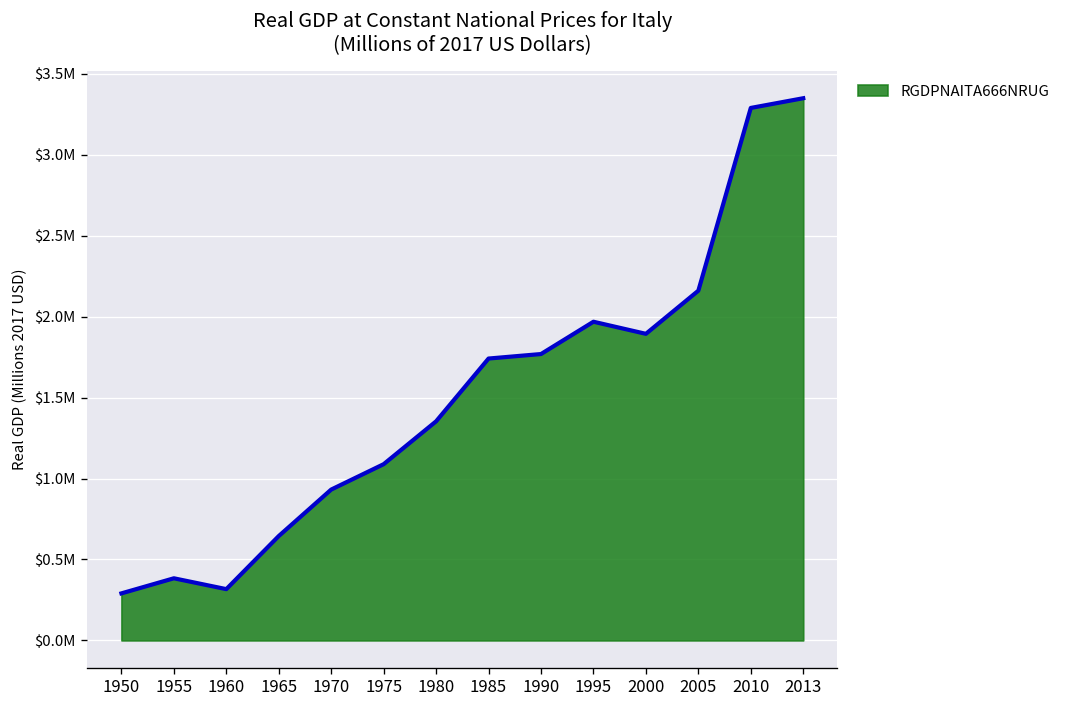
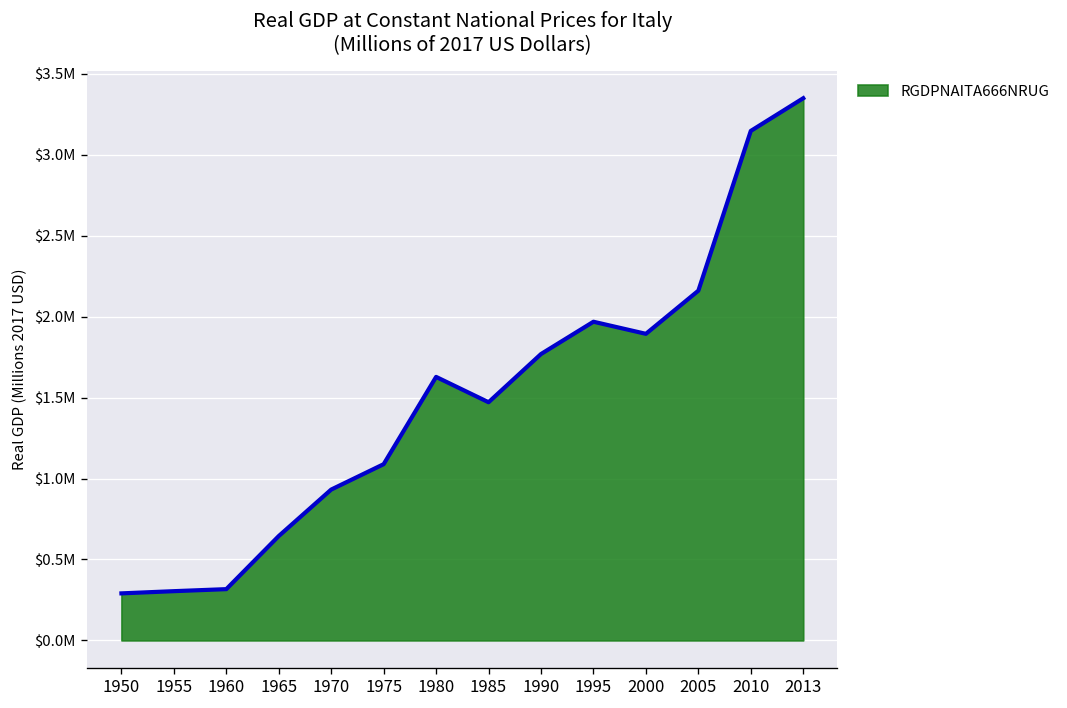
  {
    "1950": "$290000",
-   "1955": "$380000",
+   "1955": "$300000",
    "1960": "$320000",
    "1965": "$650000",
    "1970": "$930000",
    "1975": "$1090000",
-   "1980": "$1350000",
-   "1985": "$1740000",
+   "1980": "$1630000",
+   "1985": "$1470000",
    "1990": "$1770000",
    "1995": "$1970000",
    "2000": "$1890000",
    "2005": "$2160000",
-   "2010": "$3290000",
+   "2010": "$3150000",
    "2013": "$3350000"
  }
